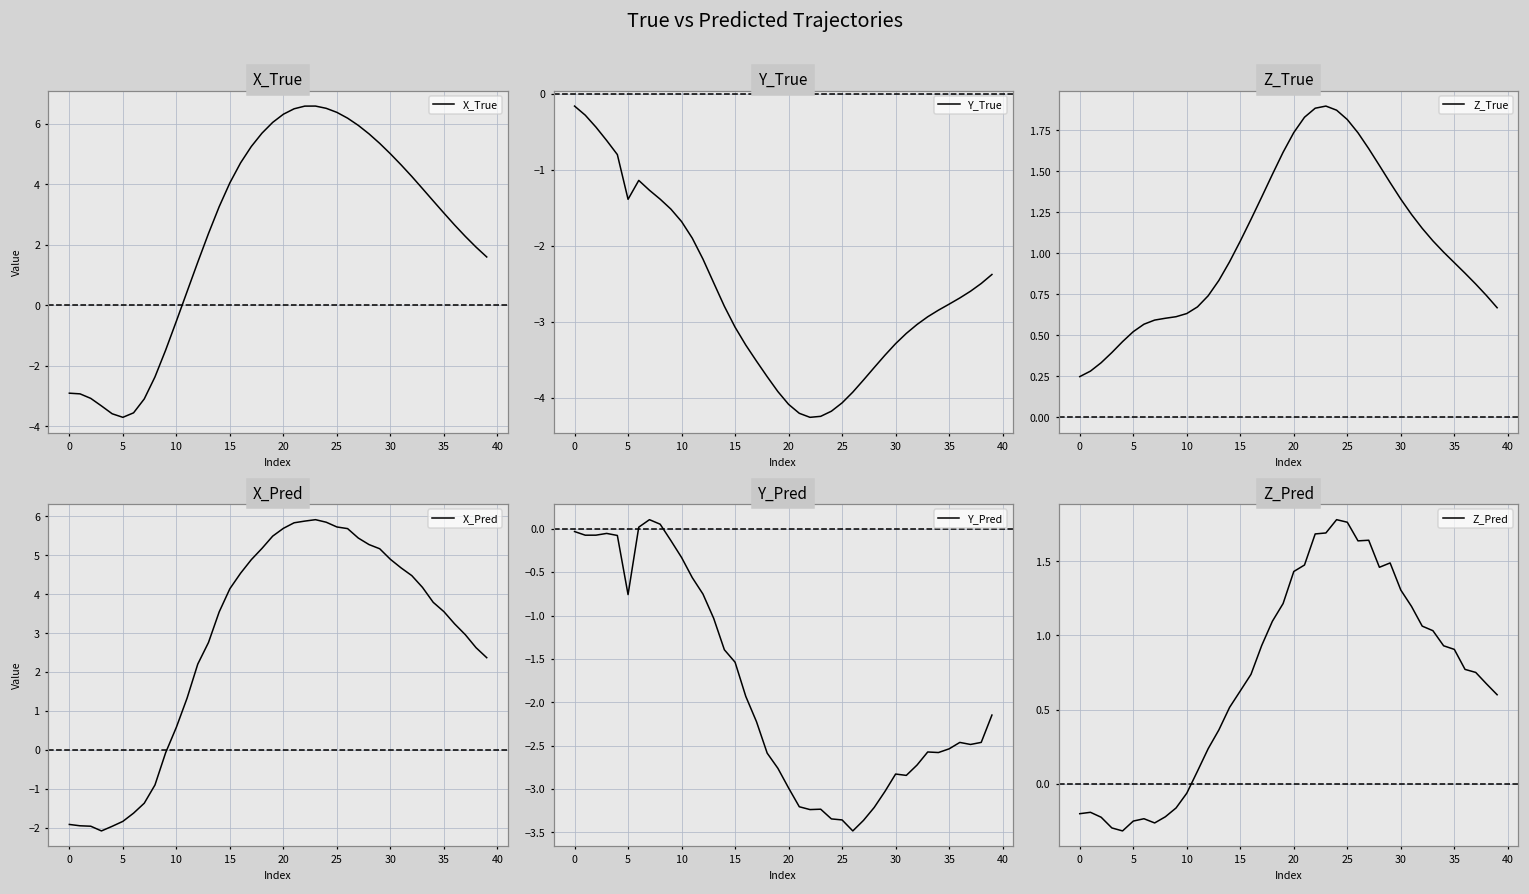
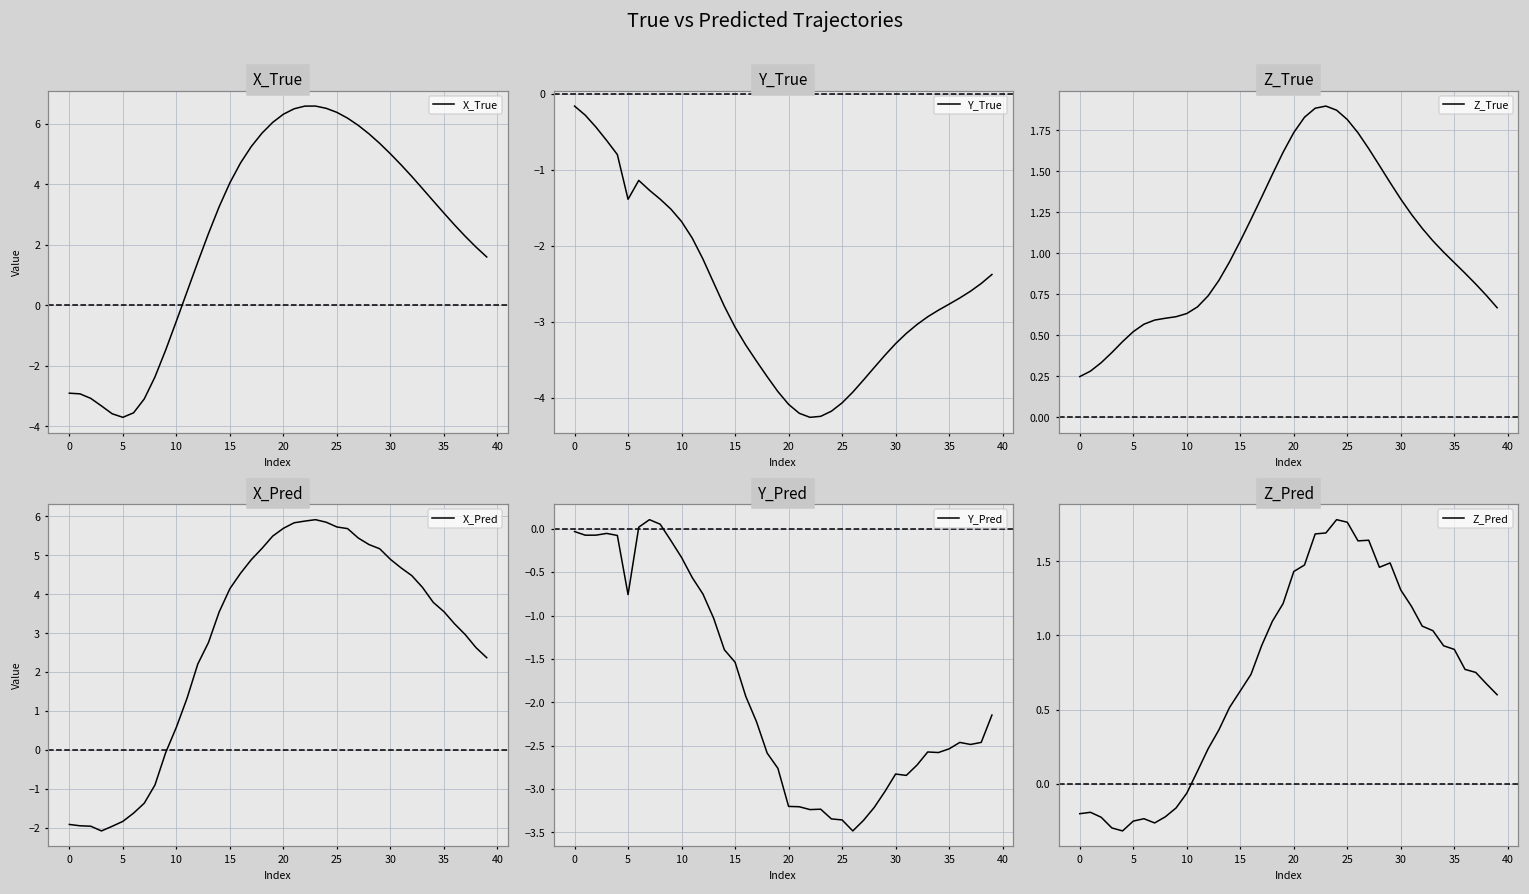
  {
    "X_True": {
      "0": -2.9,
      "5": -3.7,
      "10": -0.5,
      "15": 4.0,
      "20": 6.3,
      "25": 6.4,
      "30": 5.0,
      "35": 3.0
    },
    "Y_True": {
      "0": -0.2,
      "5": -1.4,
      "10": -1.7,
      "15": -3.1,
      "20": -4.1,
      "25": -4.1,
      "30": -3.3,
      "35": -2.8
    },
    "Z_True": {
      "0": 0.25,
      "5": 0.52,
      "10": 0.63,
      "15": 1.07,
      "20": 1.74,
      "25": 1.82,
      "30": 1.33,
      "35": 0.94
    },
    "X_Pred": {
      "0": -1.9,
      "5": -1.8,
      "10": 0.6,
      "15": 4.1,
      "20": 5.7,
      "25": 5.7,
      "30": 4.9,
      "35": 3.6
    },
    "Y_Pred": {
      "0": 0.0,
      "5": -0.8,
      "10": -0.3,
      "15": -1.5,
-     "20": -3.0,
+     "20": -3.2,
      "25": -3.4,
      "30": -2.8,
      "35": -2.5
    },
    "Z_Pred": {
      "0": -0.20,
      "5": -0.25,
      "10": -0.06,
      "15": 0.63,
      "20": 1.43,
      "25": 1.76,
      "30": 1.31,
      "35": 0.91
    }
  }
